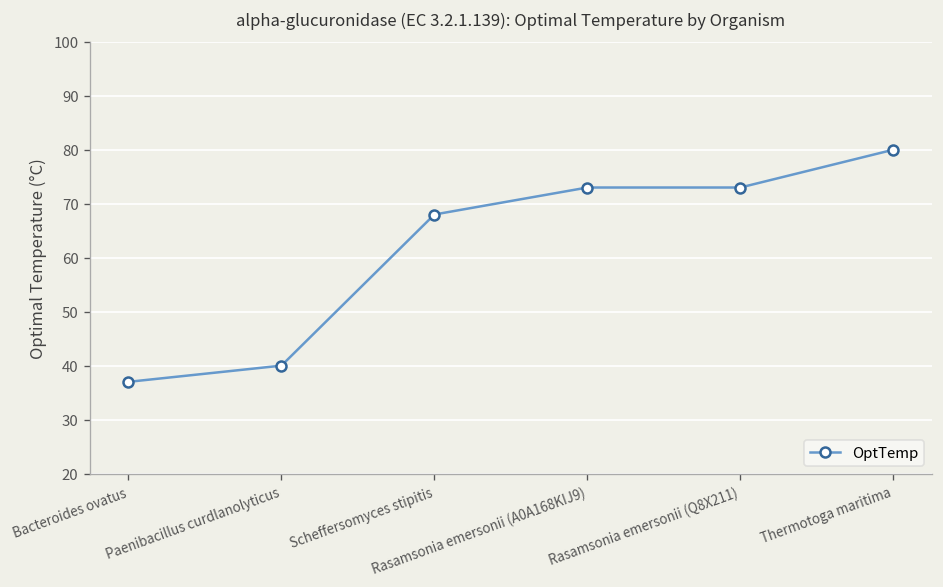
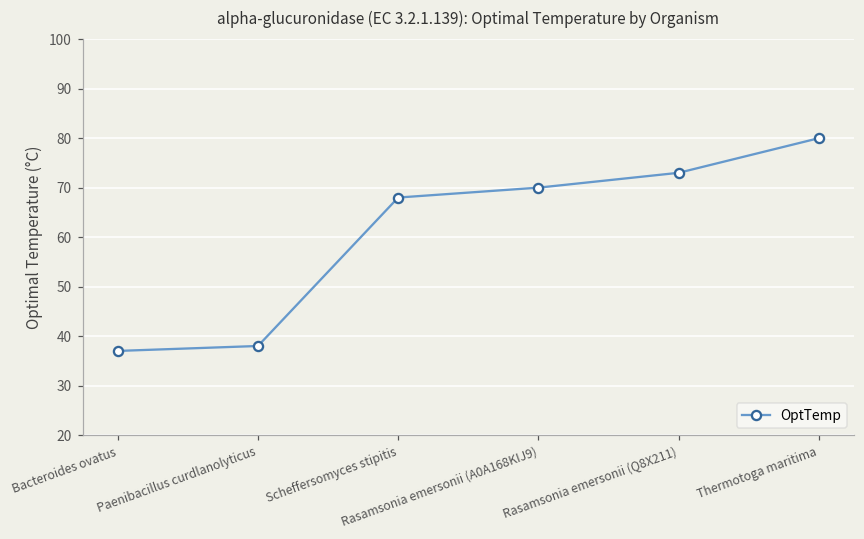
  {
    "Bacteroides ovatus": 37,
-   "Paenibacillus curdlanolyticus": 40,
+   "Paenibacillus curdlanolyticus": 38,
    "Scheffersomyces stipitis": 68,
-   "Rasamsonia emersonii (A0A168KIJ9)": 73,
+   "Rasamsonia emersonii (A0A168KIJ9)": 70,
    "Rasamsonia emersonii (Q8X211)": 73,
    "Thermotoga maritima": 80
  }
